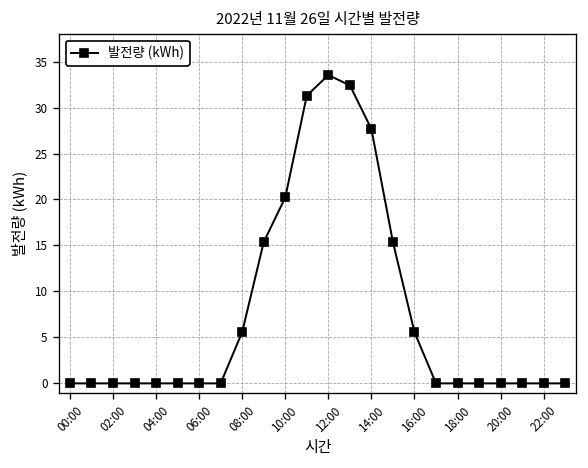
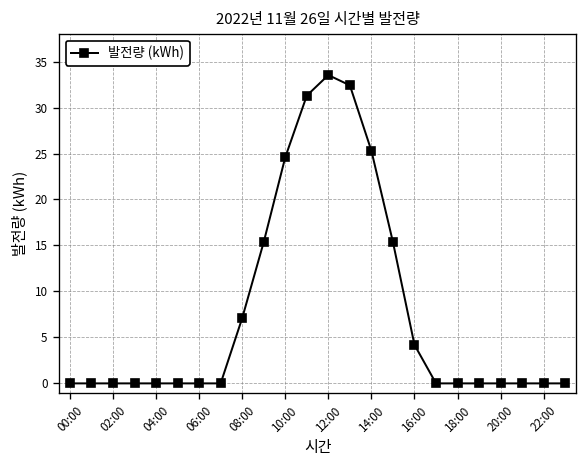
  {
    "00:00": 0,
    "02:00": 0,
    "04:00": 0,
    "06:00": 0,
-   "08:00": 6,
-   "10:00": 20,
+   "08:00": 7,
+   "10:00": 25,
    "12:00": 34,
-   "14:00": 28,
-   "16:00": 6,
+   "14:00": 25,
+   "16:00": 4,
    "18:00": 0,
    "20:00": 0,
    "22:00": 0
  }
